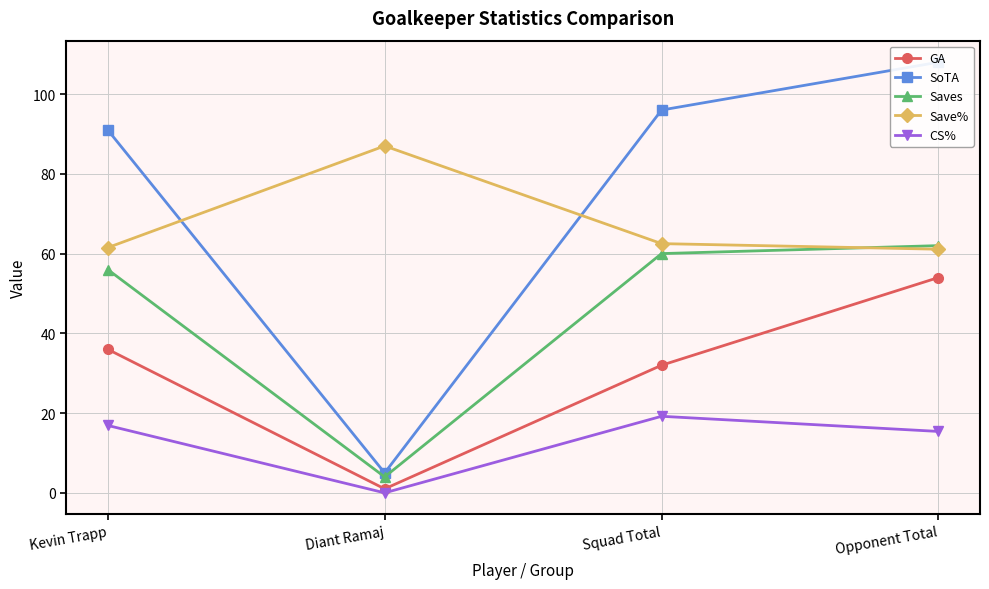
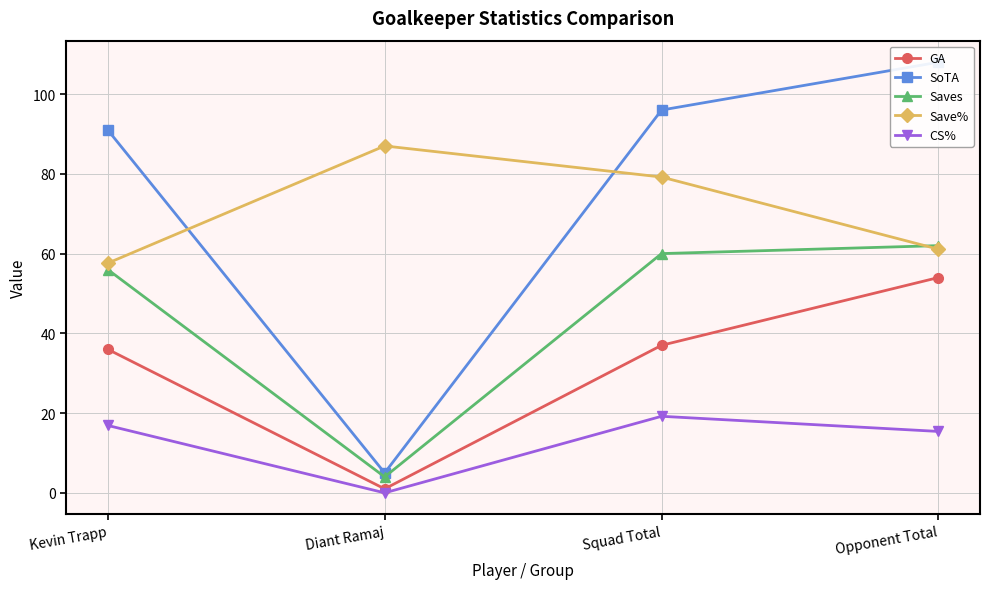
  {
    "GA": {
      "Kevin Trapp": 36,
      "Diant Ramaj": 1,
-     "Squad Total": 32,
+     "Squad Total": 37,
      "Opponent Total": 54
    },
    "SoTA": {
      "Kevin Trapp": 91,
      "Diant Ramaj": 5,
      "Squad Total": 96
    },
    "Saves": {
      "Kevin Trapp": 56,
      "Diant Ramaj": 4,
      "Squad Total": 60,
      "Opponent Total": 62
    },
    "Save%": {
-     "Kevin Trapp": 62,
+     "Kevin Trapp": 58,
      "Diant Ramaj": 87,
-     "Squad Total": 63,
+     "Squad Total": 79,
      "Opponent Total": 61
    },
    "CS%": {
      "Kevin Trapp": 17,
      "Diant Ramaj": 0,
      "Squad Total": 19,
      "Opponent Total": 15
    }
  }
